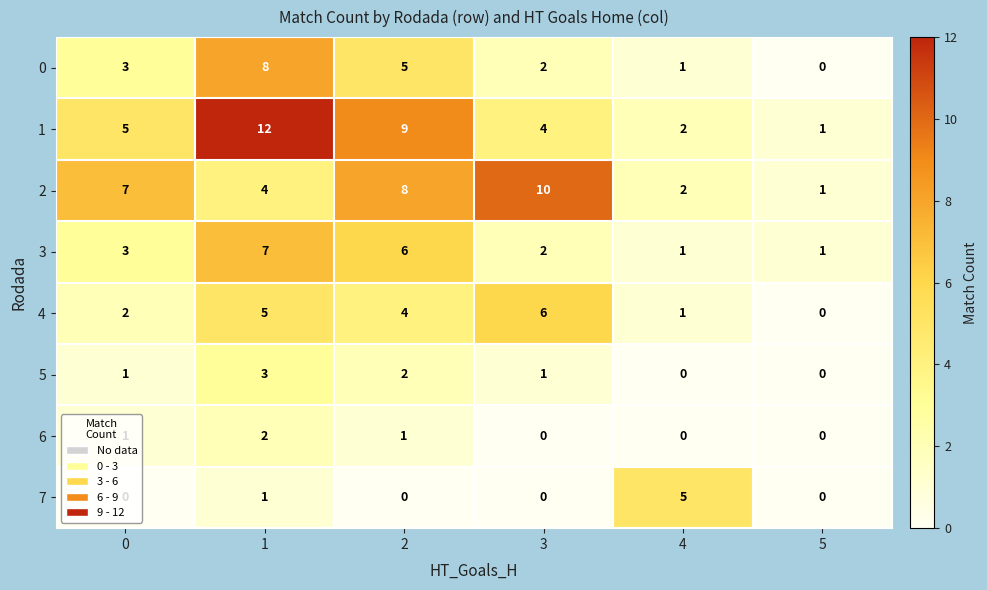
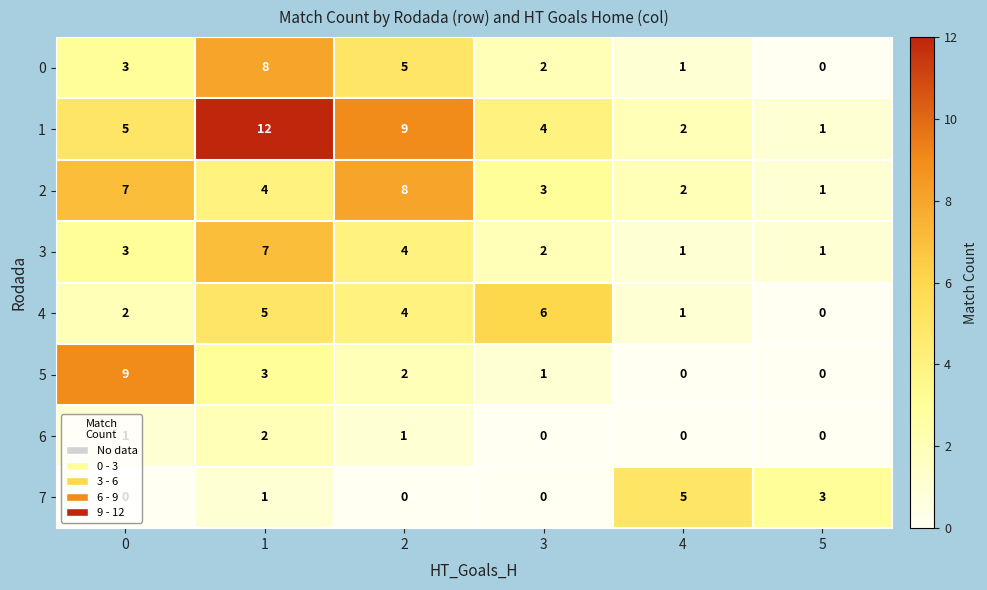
  {
    "0": {
      "0": 3,
      "1": 8,
      "2": 5,
      "3": 2,
      "4": 1,
      "5": 0
    },
    "1": {
      "0": 5,
      "1": 12,
      "2": 9,
      "3": 4,
      "4": 2,
      "5": 1
    },
    "2": {
      "0": 7,
      "1": 4,
      "2": 8,
-     "3": 10,
+     "3": 3,
      "4": 2,
      "5": 1
    },
    "3": {
      "0": 3,
      "1": 7,
-     "2": 6,
+     "2": 4,
      "3": 2,
      "4": 1,
      "5": 1
    },
    "4": {
      "0": 2,
      "1": 5,
      "2": 4,
      "3": 6,
      "4": 1,
      "5": 0
    },
    "5": {
-     "0": 1,
+     "0": 9,
      "1": 3,
      "2": 2,
      "3": 1,
      "4": 0,
      "5": 0
    },
    "6": {
      "1": 2,
      "2": 1,
      "3": 0,
      "4": 0,
      "5": 0
    },
    "7": {
      "1": 1,
      "2": 0,
      "3": 0,
      "4": 5,
-     "5": 0
+     "5": 3
    }
  }
